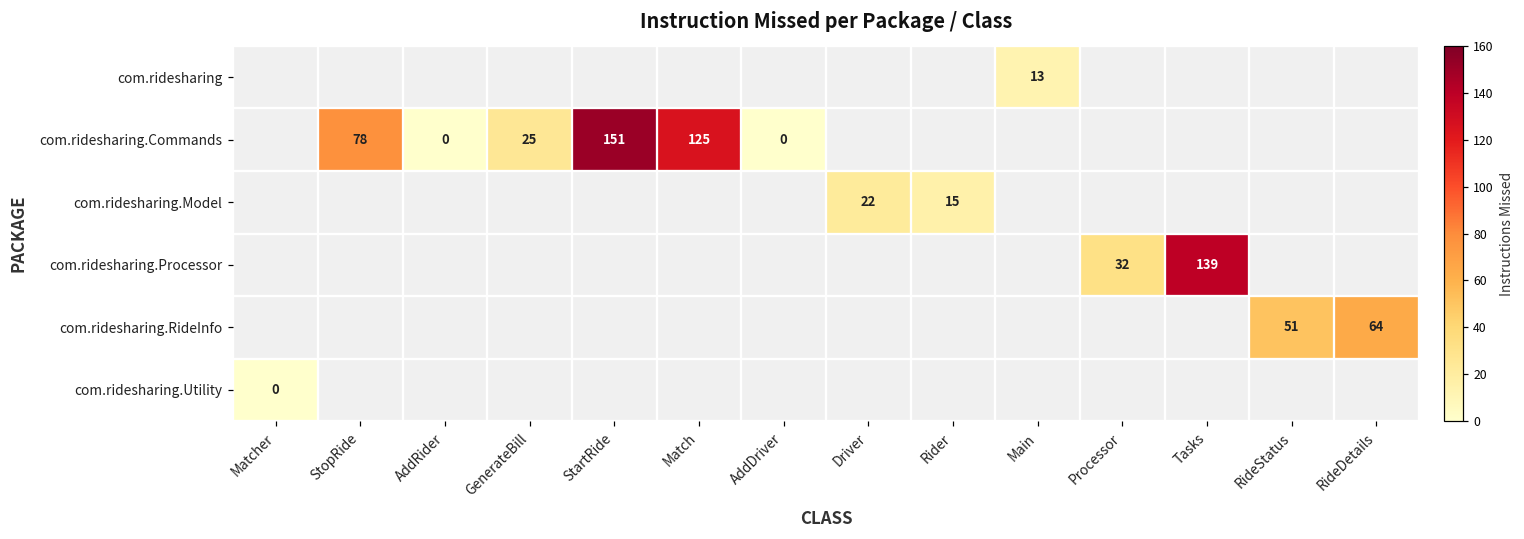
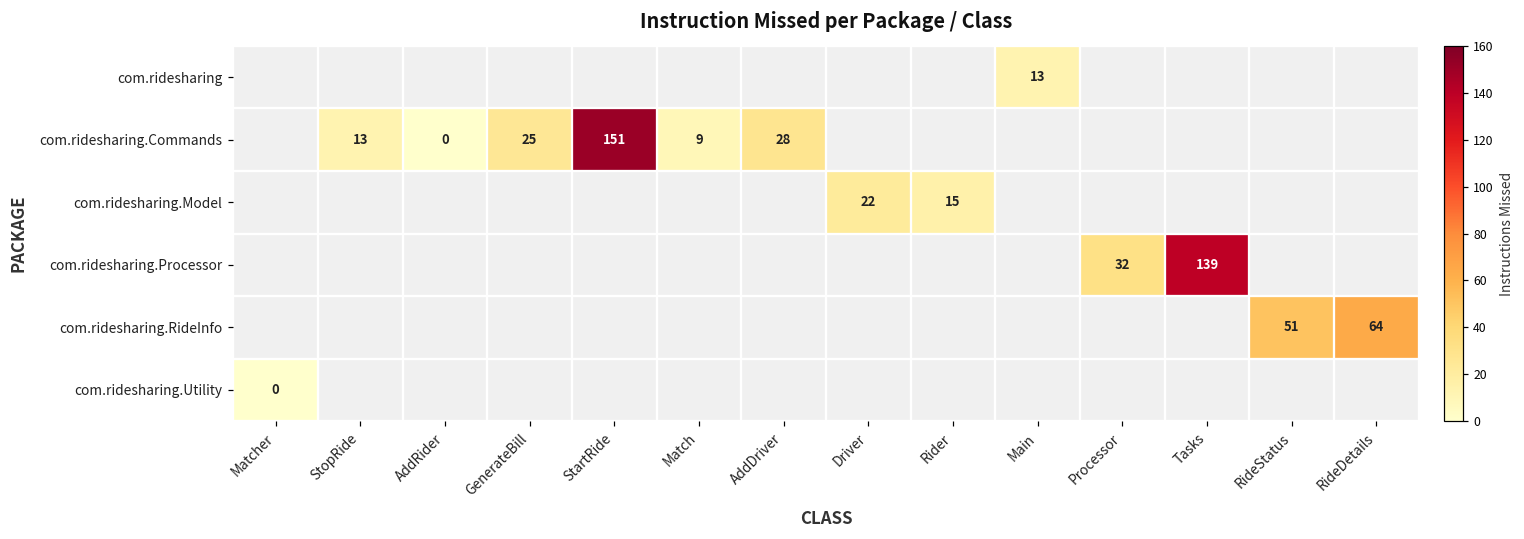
  {
    "com.ridesharing": {
      "Main": 13
    },
    "com.ridesharing.Commands": {
-     "StopRide": 78,
+     "StopRide": 13,
      "AddRider": 0,
      "GenerateBill": 25,
      "StartRide": 151,
-     "Match": 125,
-     "AddDriver": 0
+     "Match": 9,
+     "AddDriver": 28
    },
    "com.ridesharing.Model": {
      "Driver": 22,
      "Rider": 15
    },
    "com.ridesharing.Processor": {
      "Processor": 32,
      "Tasks": 139
    },
    "com.ridesharing.RideInfo": {
      "RideStatus": 51,
      "RideDetails": 64
    },
    "com.ridesharing.Utility": {
      "Matcher": 0
    }
  }
